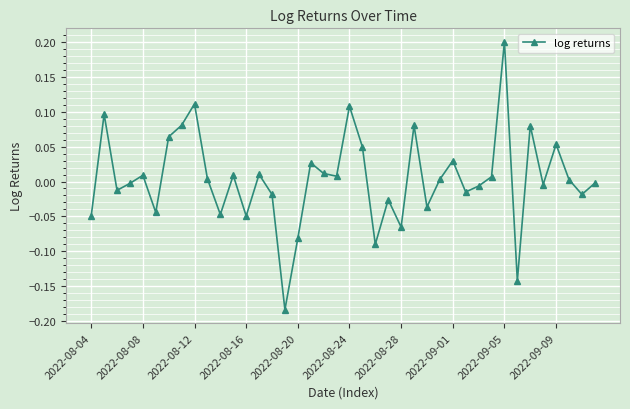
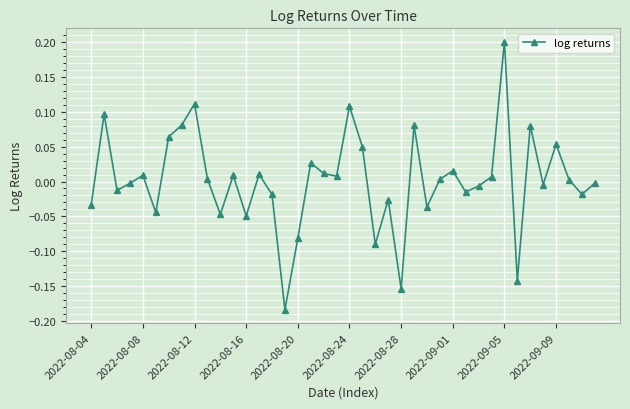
  {
-   "2022-08-04": -0.05,
+   "2022-08-04": -0.03,
    "2022-08-08": 0.01,
    "2022-08-12": 0.11,
    "2022-08-16": -0.05,
    "2022-08-20": -0.08,
    "2022-08-24": 0.11,
-   "2022-08-28": -0.07,
-   "2022-09-01": 0.03,
+   "2022-08-28": -0.15,
+   "2022-09-01": 0.02,
    "2022-09-05": 0.20,
    "2022-09-09": 0.05
  }
